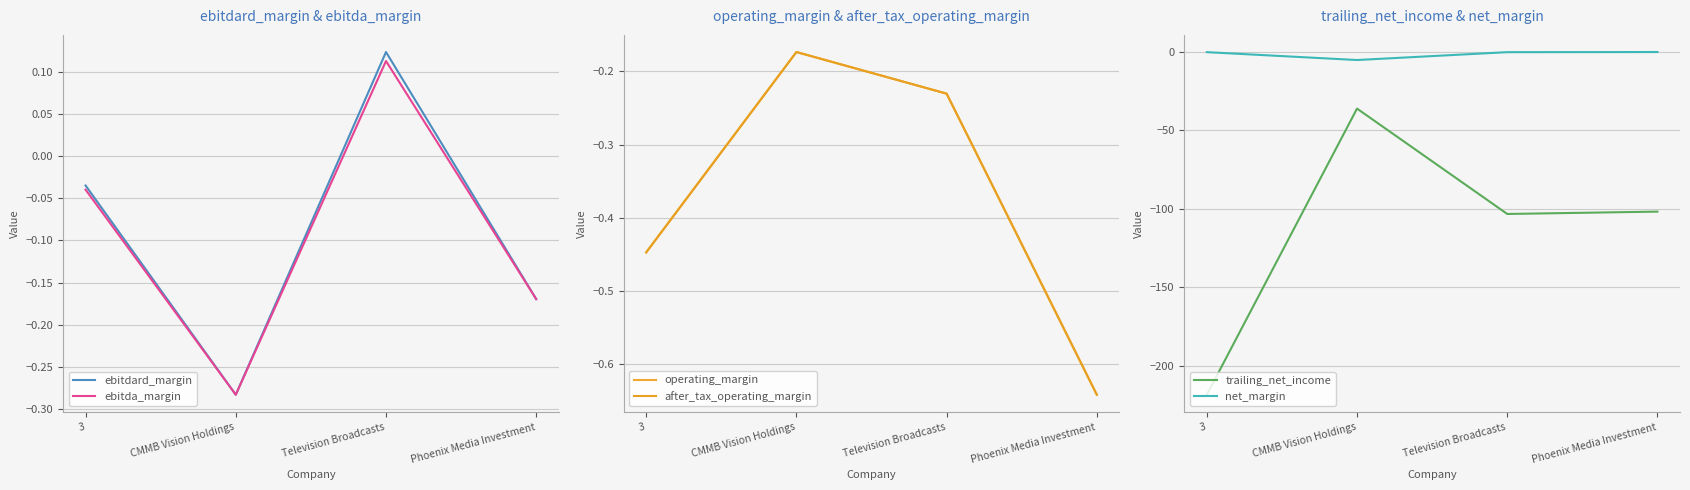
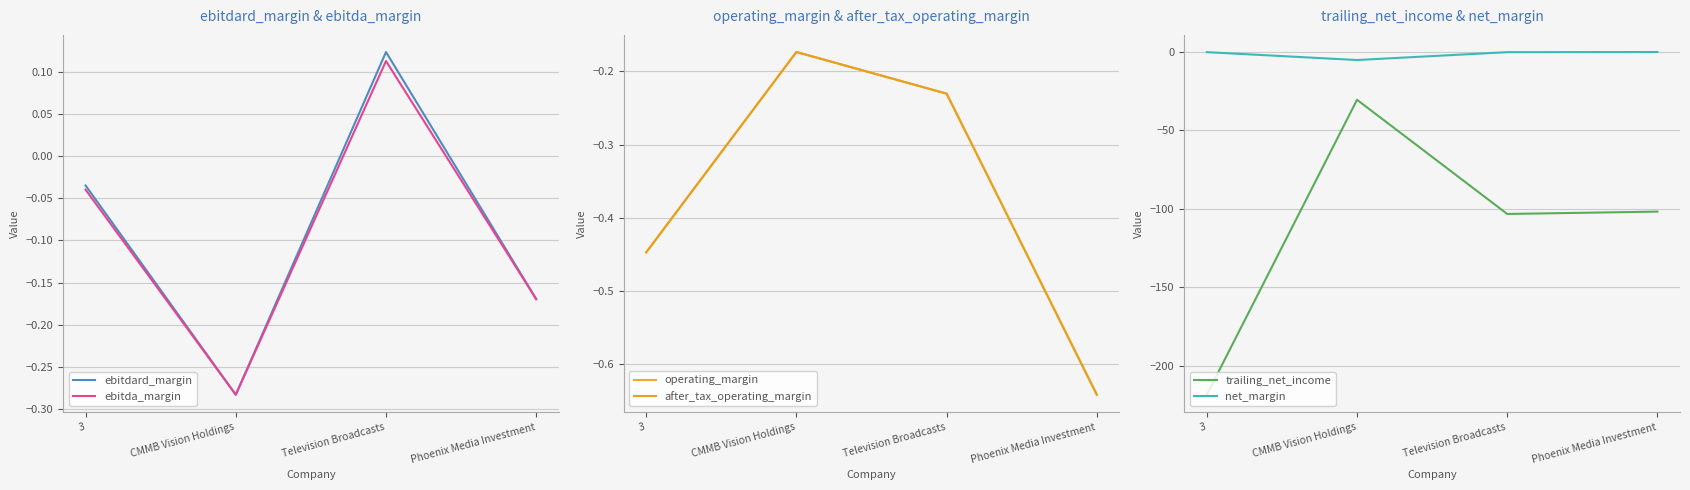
  {
    "ebitdard_margin & ebitda_margin": {
      "ebitdard_margin": {
        "3": -0.03,
        "Television Broadcasts": 0.12
      },
      "ebitda_margin": {
        "3": -0.04,
        "Television Broadcasts": 0.11
      }
    },
    "operating_margin & after_tax_operating_margin": {
      "3": -0.45,
      "CMMB Vision Holdings": -0.17,
      "Television Broadcasts": -0.23,
      "Phoenix Media Investment": -0.64
    },
    "trailing_net_income & net_margin": {
      "trailing_net_income": {
-       "CMMB Vision Holdings": -36,
+       "CMMB Vision Holdings": -31,
        "Television Broadcasts": -103,
        "Phoenix Media Investment": -102
      },
      "net_margin": {
        "3": 0,
        "CMMB Vision Holdings": -5,
        "Television Broadcasts": 0,
        "Phoenix Media Investment": 0
      }
    }
  }
